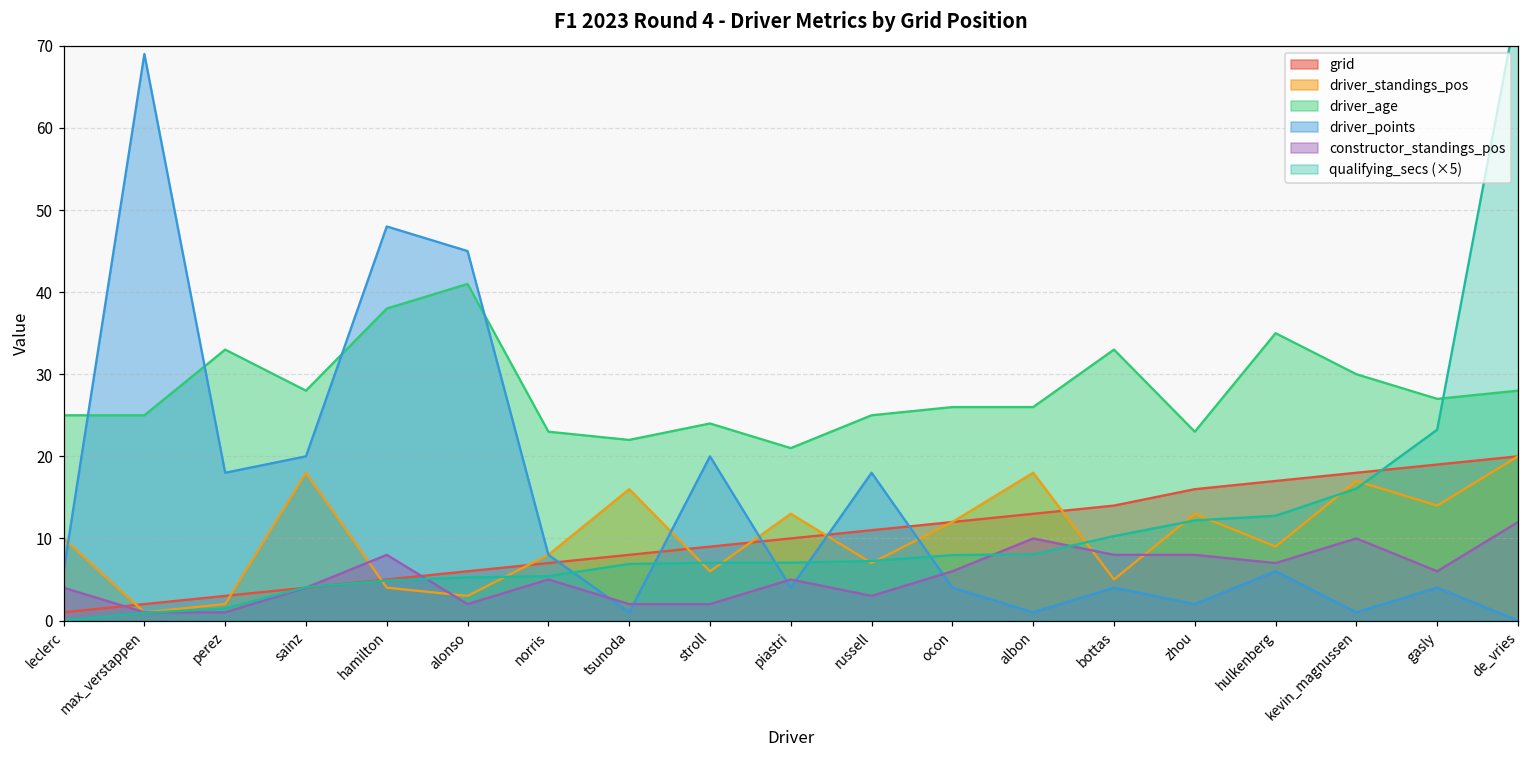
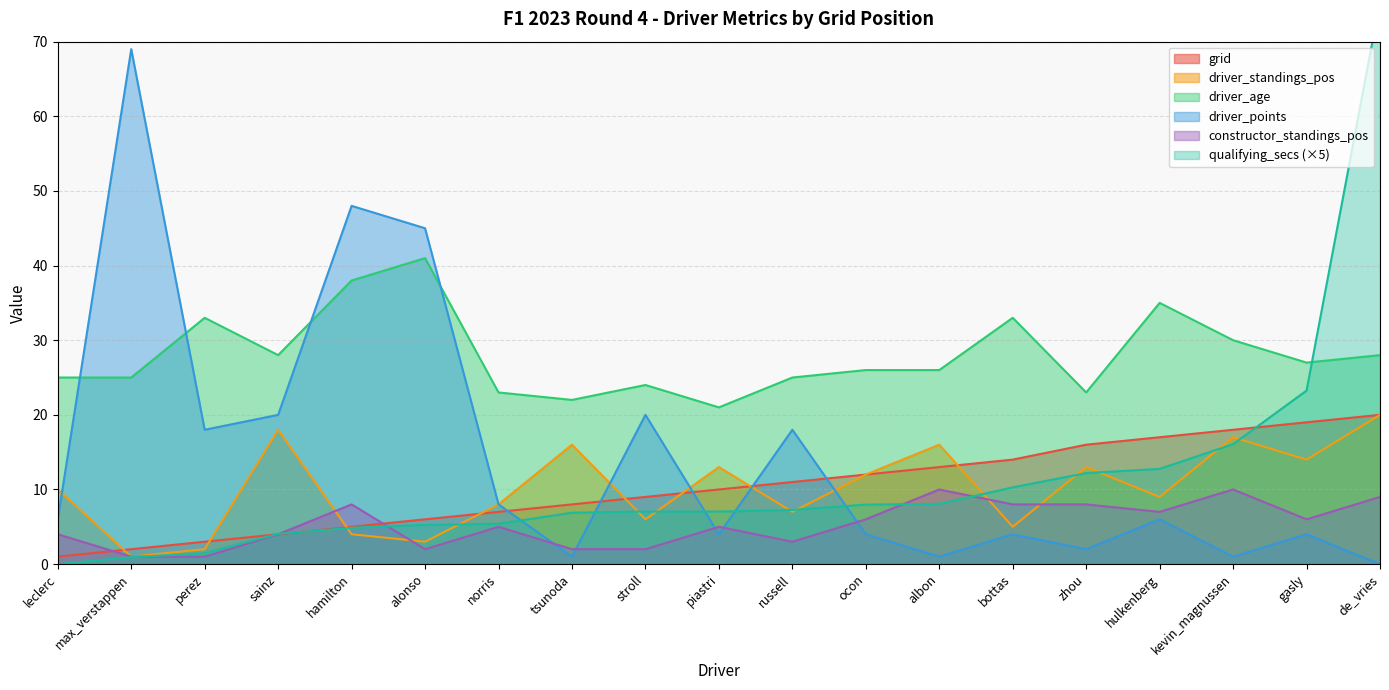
  {
    "grid": {
      "leclerc": 1,
      "max_verstappen": 2,
      "perez": 3,
      "alonso": 6,
      "norris": 7,
      "tsunoda": 8,
      "stroll": 9,
      "piastri": 10,
      "russell": 11,
      "albon": 13,
      "bottas": 14,
      "zhou": 16,
      "hulkenberg": 17,
      "kevin_magnussen": 18,
      "gasly": 19
    },
    "driver_standings_pos": {
      "leclerc": 10,
      "perez": 2,
      "sainz": 18,
      "hamilton": 4,
      "alonso": 3,
      "tsunoda": 16,
      "stroll": 6,
      "piastri": 13,
-     "albon": 18,
+     "albon": 16,
      "bottas": 5,
      "zhou": 13,
      "hulkenberg": 9,
      "kevin_magnussen": 17,
      "gasly": 14
    },
    "constructor_standings_pos": {
      "leclerc": 4,
      "perez": 1,
      "hamilton": 8,
      "alonso": 2,
      "norris": 5,
      "tsunoda": 2,
      "stroll": 2,
      "piastri": 5,
      "russell": 3,
      "ocon": 6,
      "albon": 10,
      "bottas": 8,
      "zhou": 8,
      "hulkenberg": 7,
      "kevin_magnussen": 10,
      "gasly": 6,
-     "de_vries": 12
+     "de_vries": 9
    }
  }
